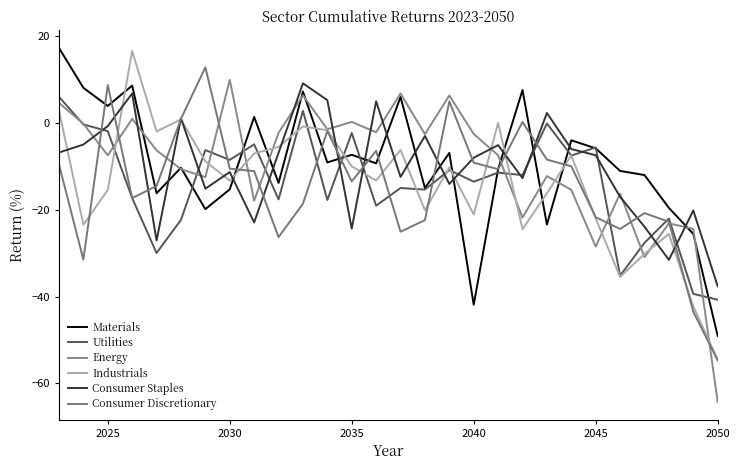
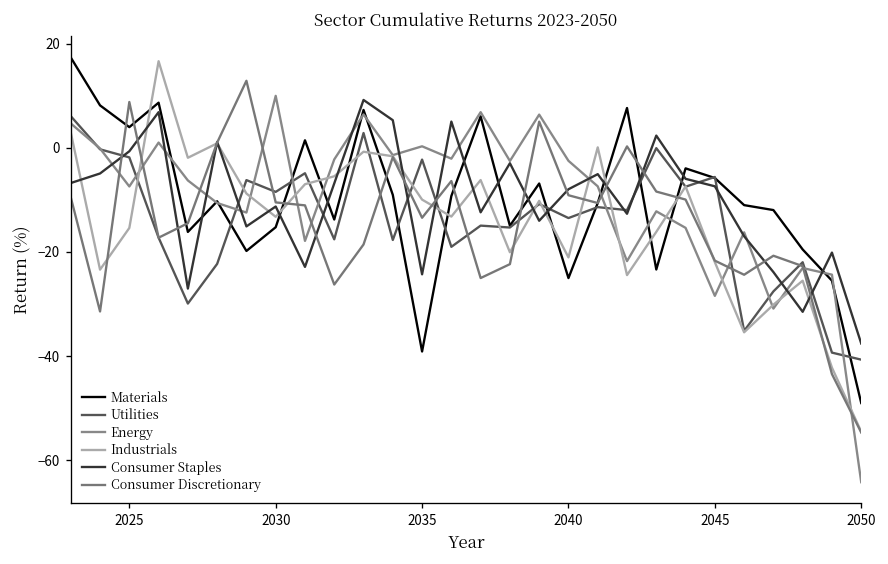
  {
    "Materials": {
      "2025": 4,
      "2030": -15,
-     "2035": -7,
-     "2040": -42,
+     "2035": -39,
+     "2040": -25,
      "2050": -49
    }
  }
